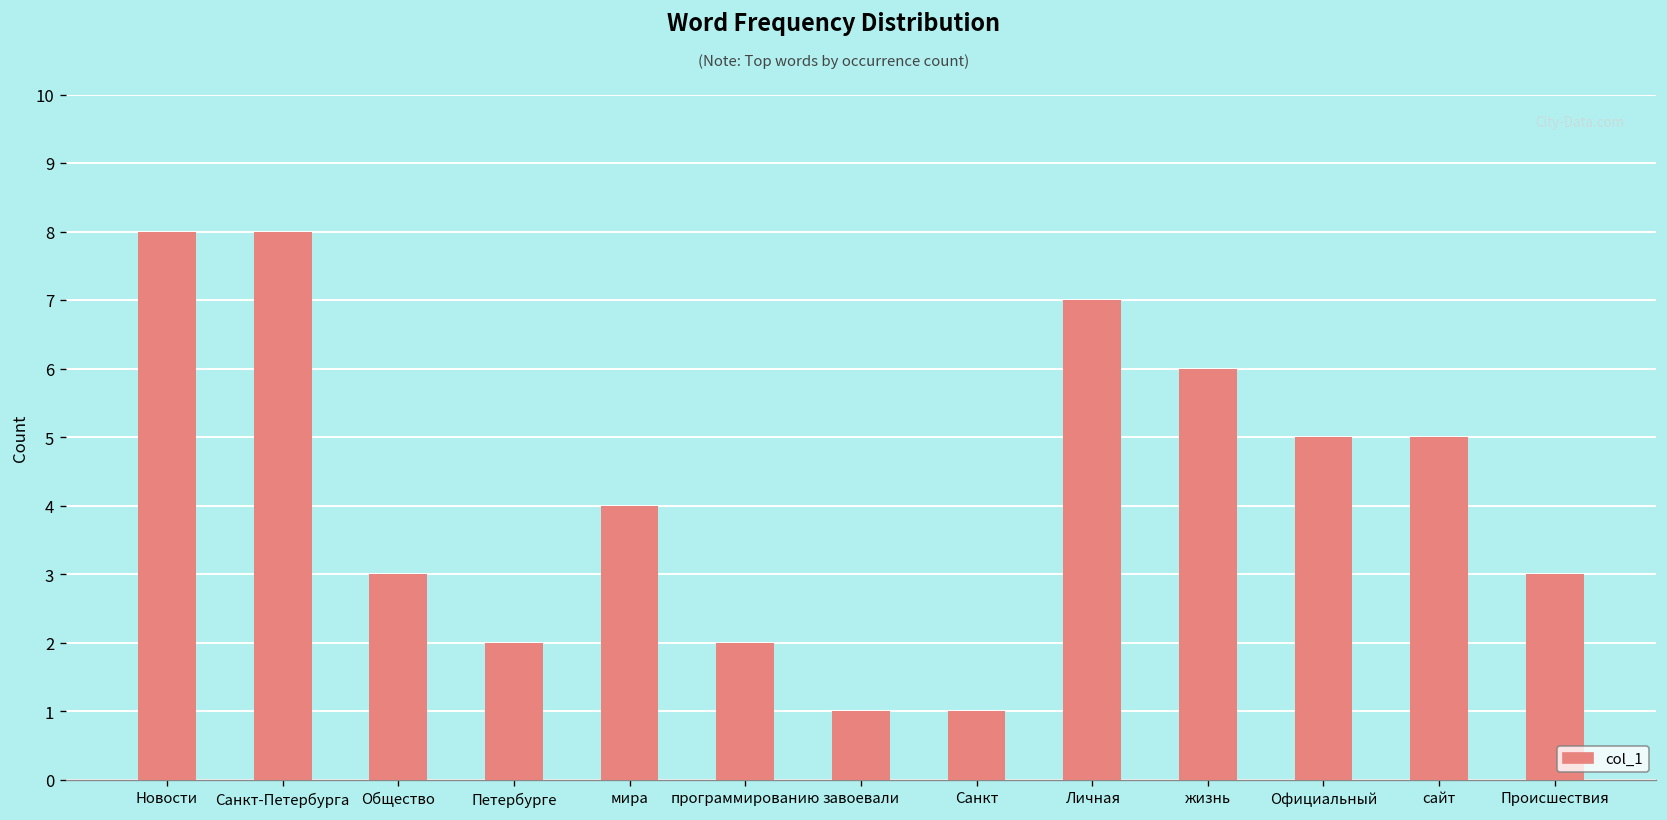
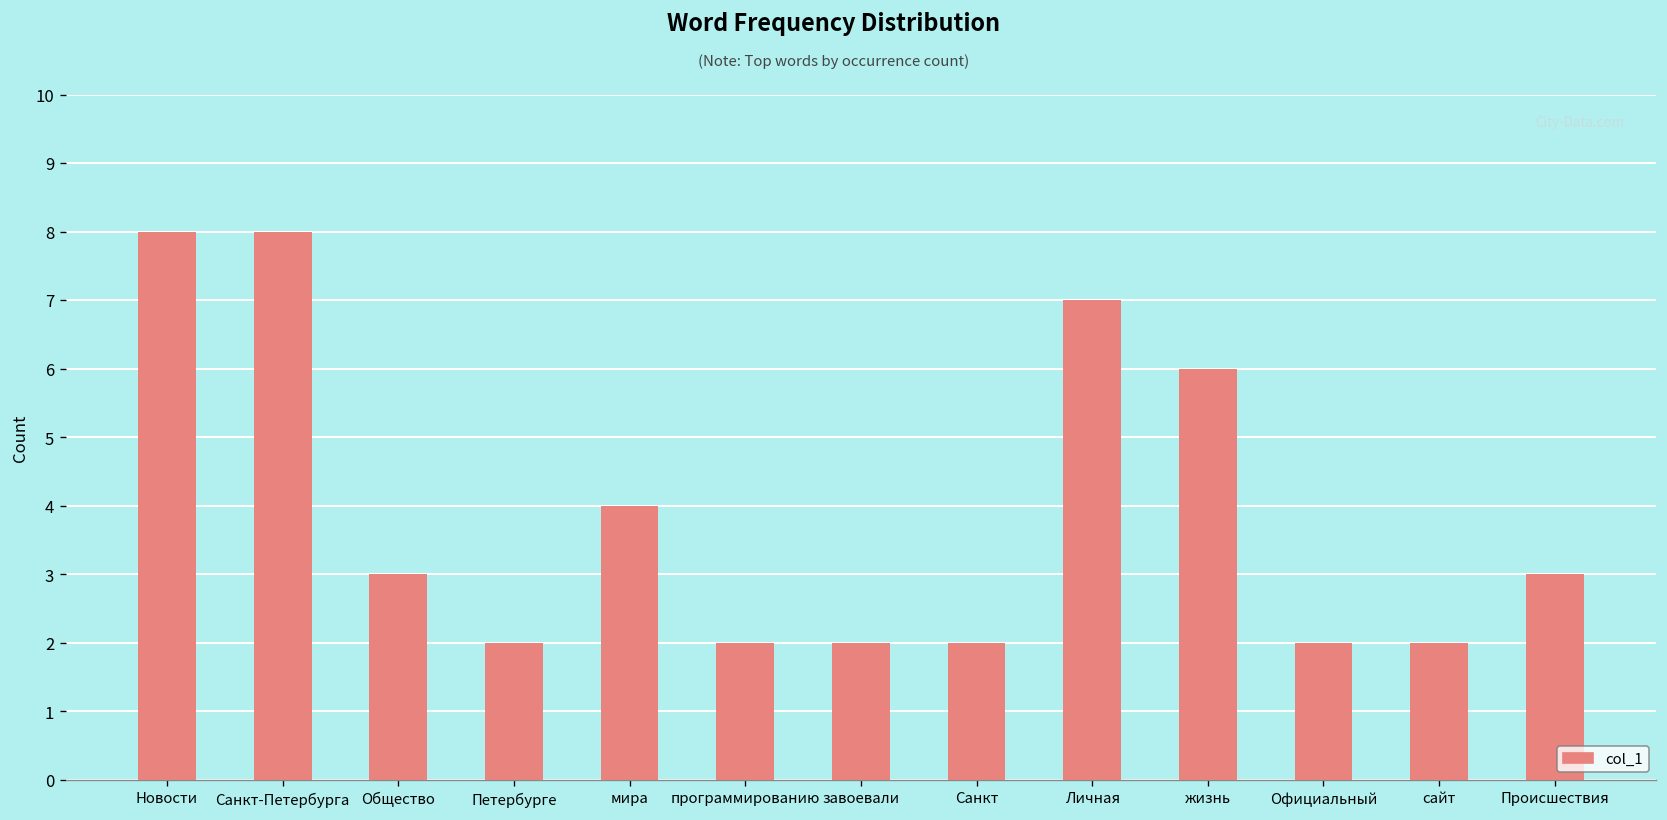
  {
    "Новости": 8,
    "Санкт-Петербурга": 8,
    "Общество": 3,
    "Петербурге": 2,
    "мира": 4,
    "программированию": 2,
-   "завоевали": 1,
-   "Санкт": 1,
+   "завоевали": 2,
+   "Санкт": 2,
    "Личная": 7,
    "жизнь": 6,
-   "Официальный": 5,
-   "сайт": 5,
+   "Официальный": 2,
+   "сайт": 2,
    "Происшествия": 3
  }
